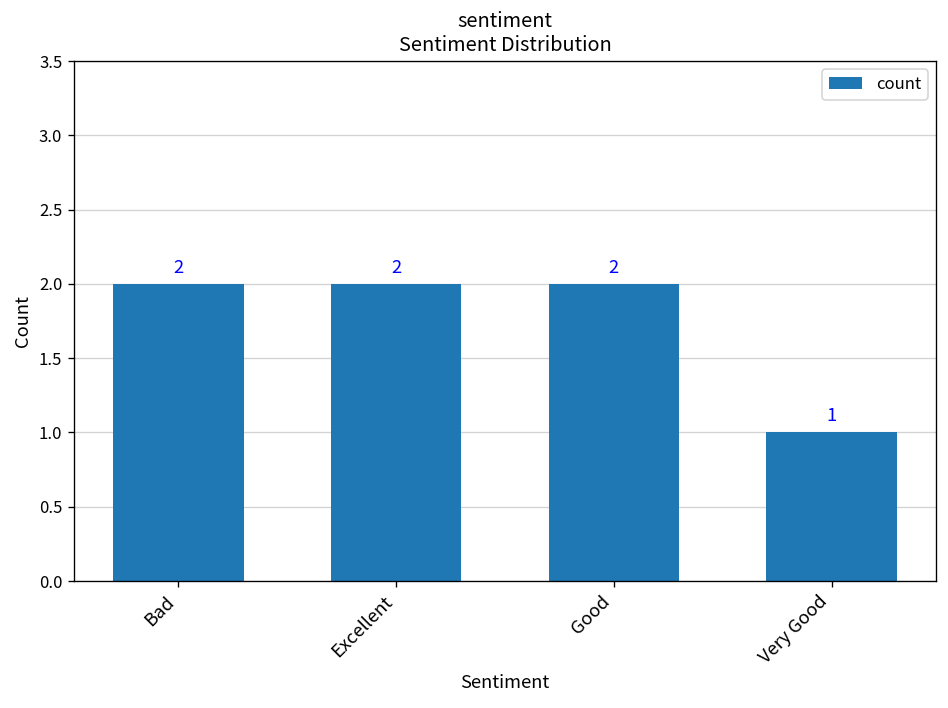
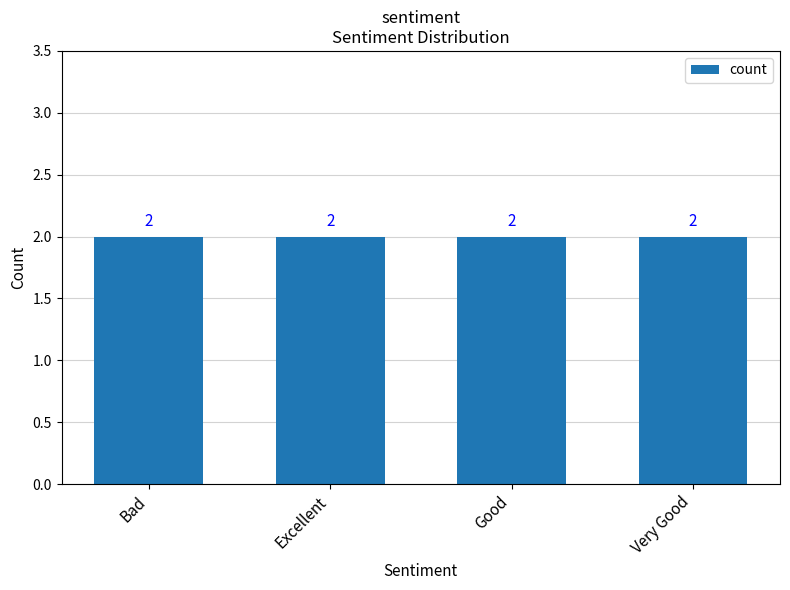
  {
    "Bad": 2,
    "Excellent": 2,
    "Good": 2,
-   "Very Good": 1
+   "Very Good": 2
  }
